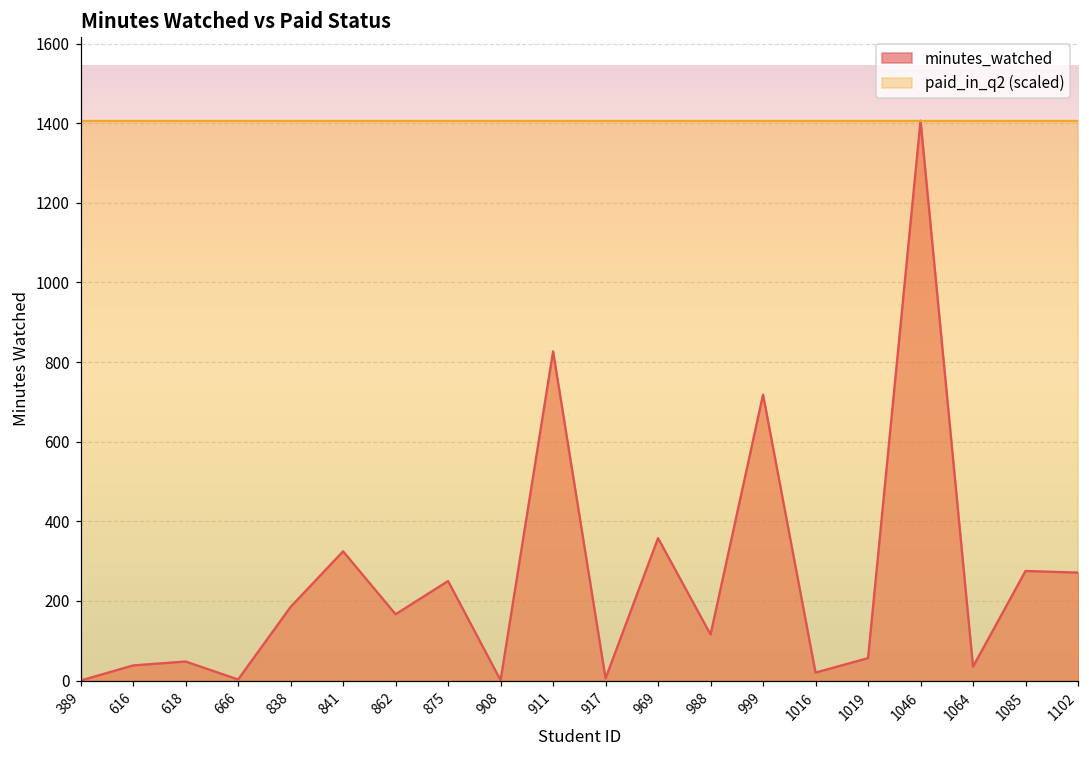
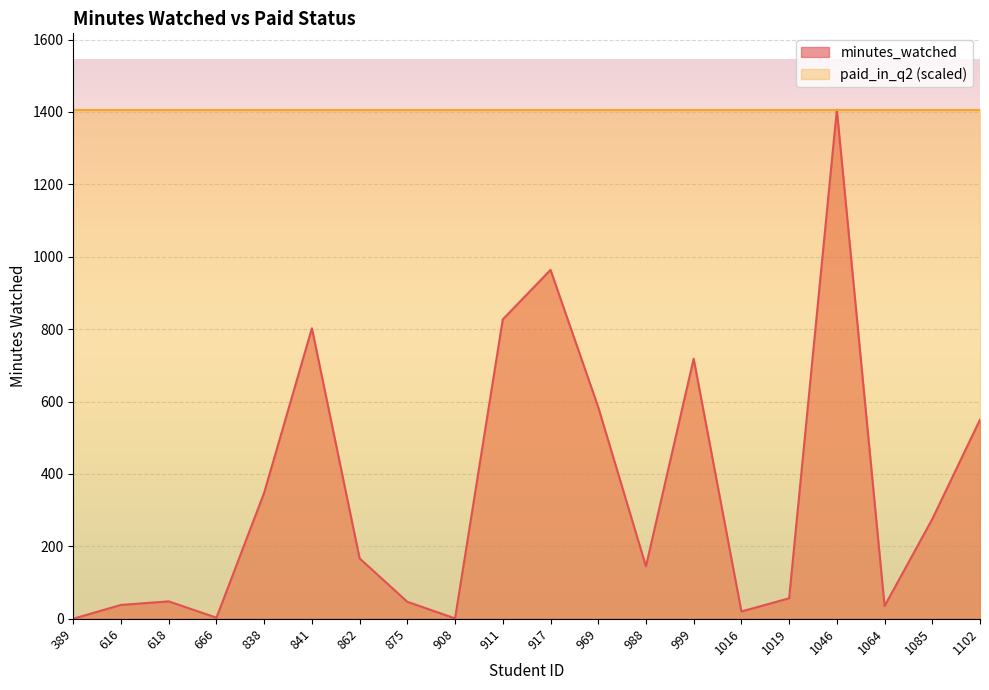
  {
    "minutes_watched": {
      "389": 0,
      "616": 40,
      "618": 50,
      "666": 0,
-     "838": 190,
-     "841": 320,
+     "838": 350,
+     "841": 800,
      "862": 170,
-     "875": 250,
+     "875": 50,
      "908": 0,
      "911": 830,
-     "917": 10,
-     "969": 360,
-     "988": 120,
+     "917": 960,
+     "969": 580,
+     "988": 140,
      "999": 720,
      "1016": 20,
      "1019": 60,
      "1064": 30,
      "1085": 280,
-     "1102": 270
+     "1102": 550
    },
    "paid_in_q2 (scaled)": {
      "389": 1410,
      "616": 1410,
      "618": 1410,
      "666": 1410,
      "838": 1410,
      "841": 1410,
      "862": 1410,
      "875": 1410,
      "908": 1410,
      "911": 1410,
      "917": 1410,
      "969": 1410,
      "988": 1410,
      "999": 1410,
      "1016": 1410,
      "1019": 1410,
      "1064": 1410,
      "1085": 1410,
      "1102": 1410
    }
  }
